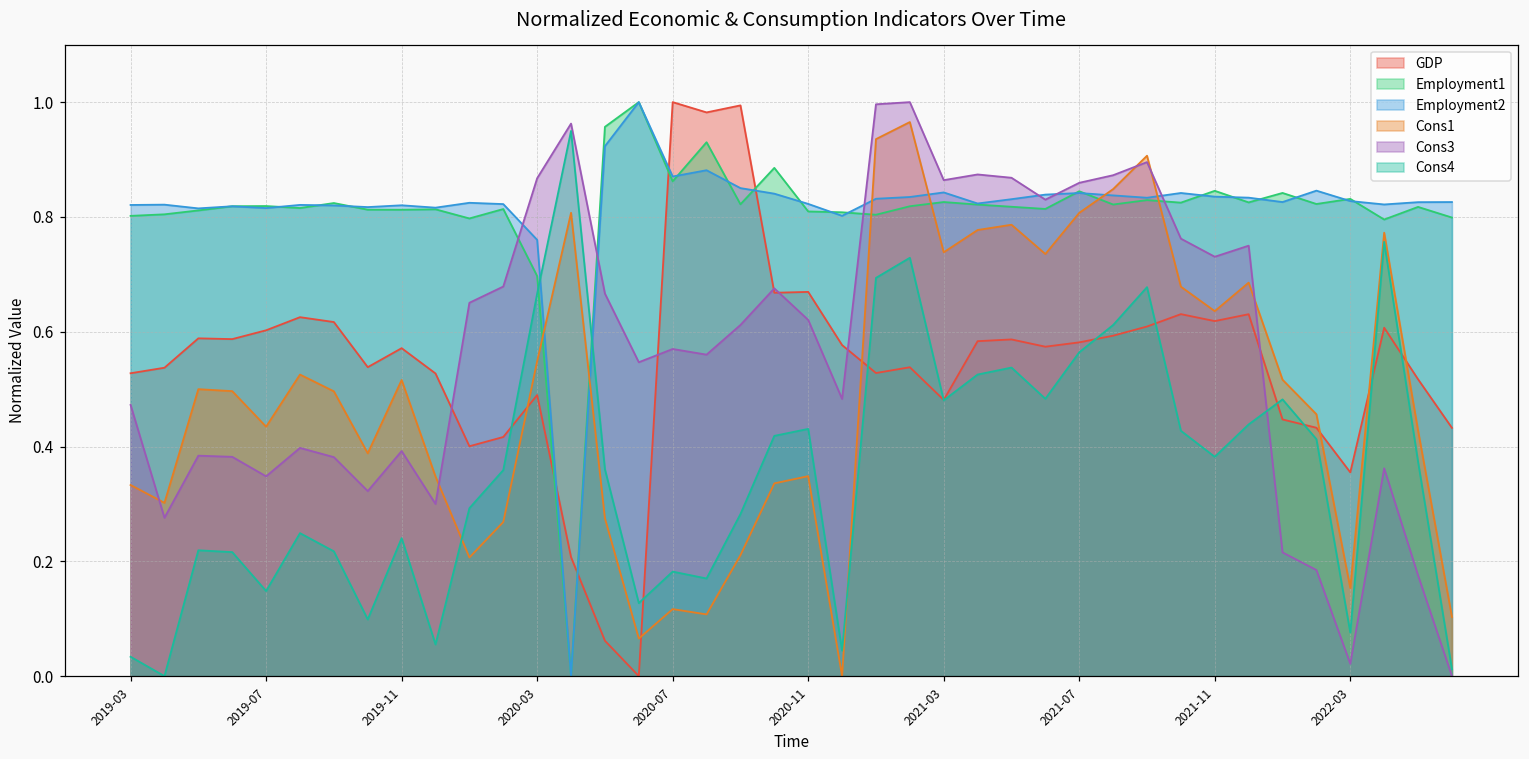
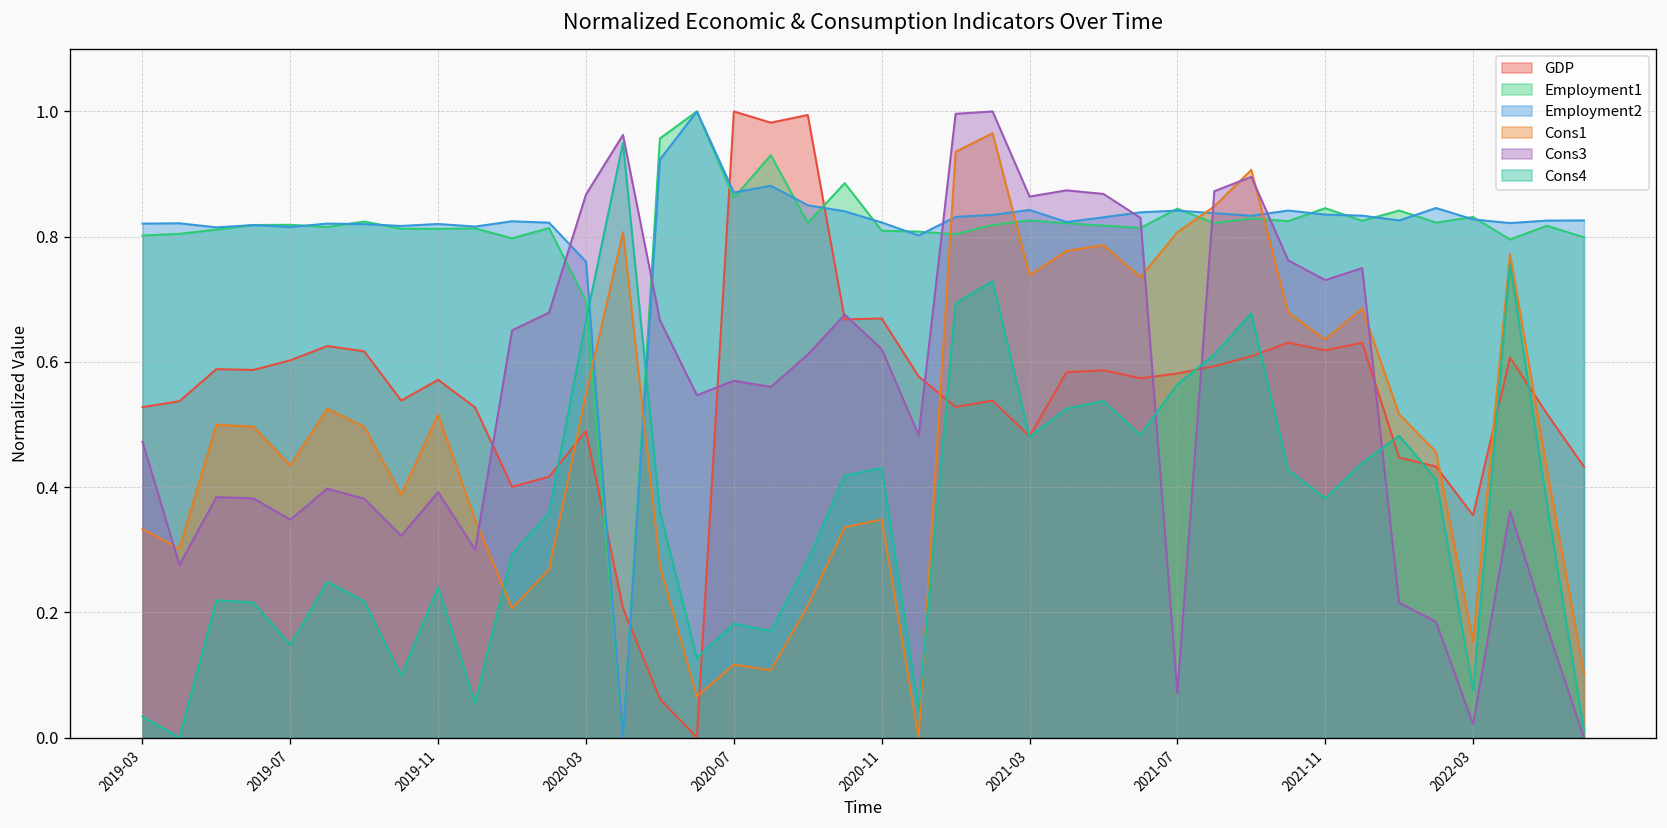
  {
    "Cons3": {
      "2019-03": 0.47,
      "2019-07": 0.35,
      "2019-11": 0.39,
      "2020-03": 0.87,
      "2020-07": 0.57,
      "2020-11": 0.62,
      "2021-03": 0.86,
-     "2021-07": 0.86,
+     "2021-07": 0.07,
      "2021-11": 0.73,
      "2022-03": 0.02
    }
  }
